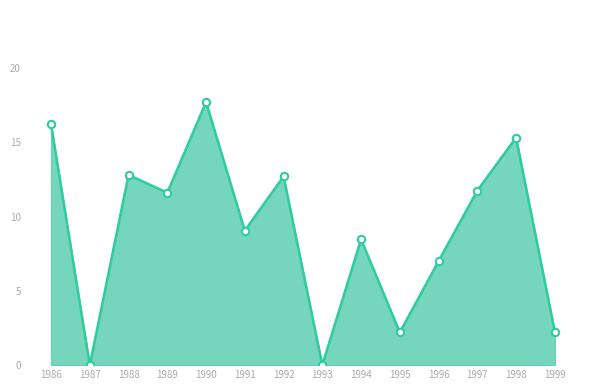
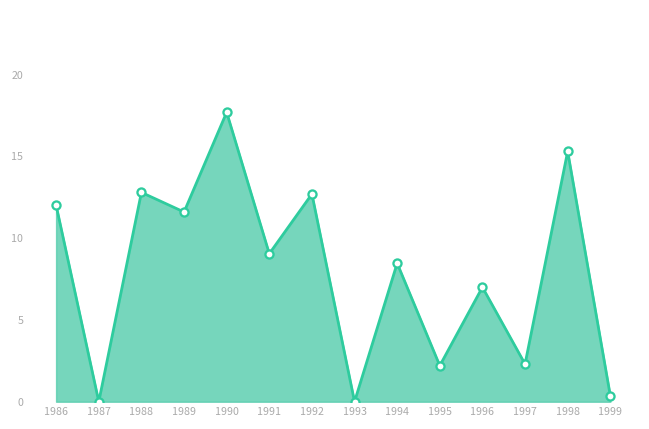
  {
-   "1986": 16.2,
+   "1986": 12.0,
    "1987": 0.0,
    "1988": 12.8,
    "1989": 11.6,
    "1990": 17.7,
    "1991": 9.1,
    "1992": 12.7,
    "1993": 0.0,
    "1994": 8.5,
    "1995": 2.2,
    "1996": 7.0,
-   "1997": 11.7,
+   "1997": 2.3,
    "1998": 15.3,
-   "1999": 2.3
+   "1999": 0.4
  }
